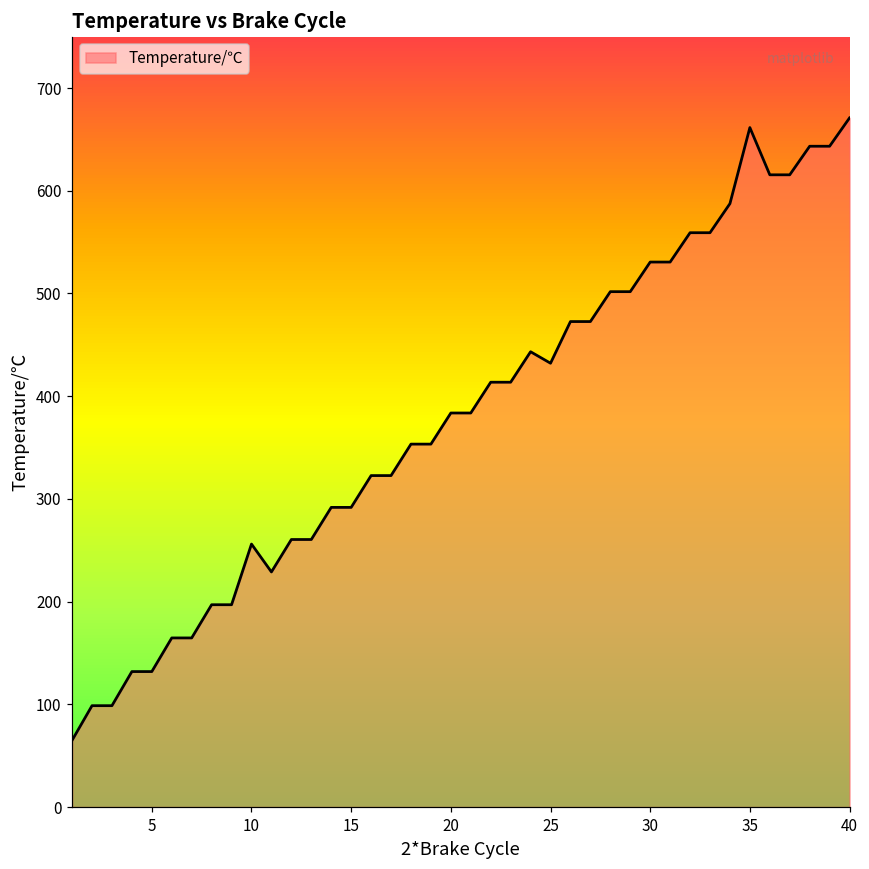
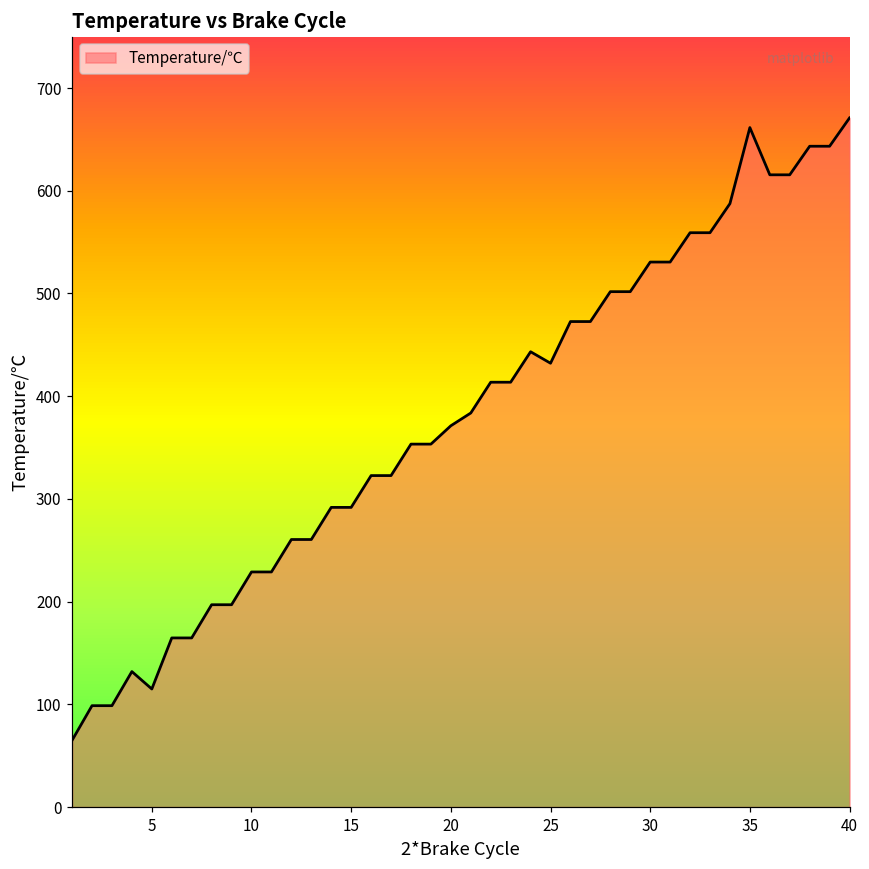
  {
-   "5": 130,
-   "10": 260,
+   "5": 110,
+   "10": 230,
    "15": 290,
-   "20": 380,
+   "20": 370,
    "25": 430,
    "30": 530,
    "35": 660,
    "40": 670
  }
